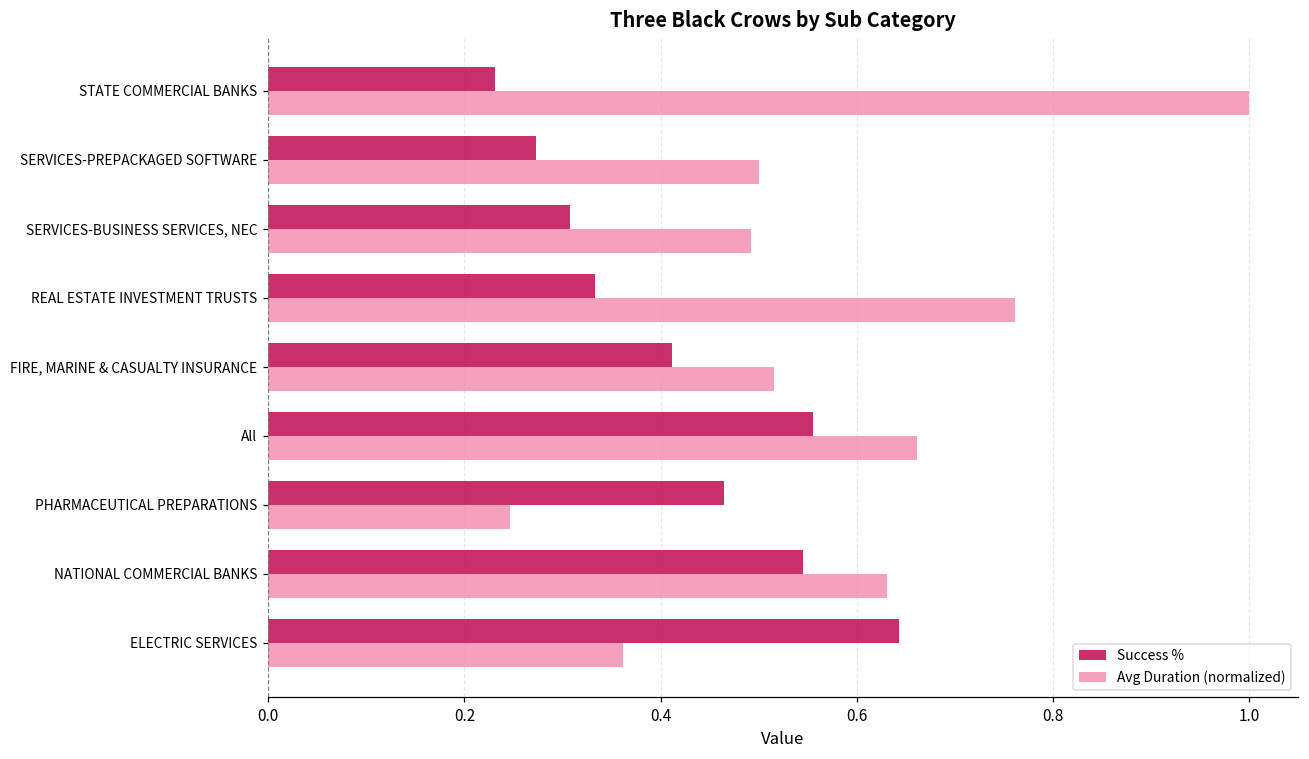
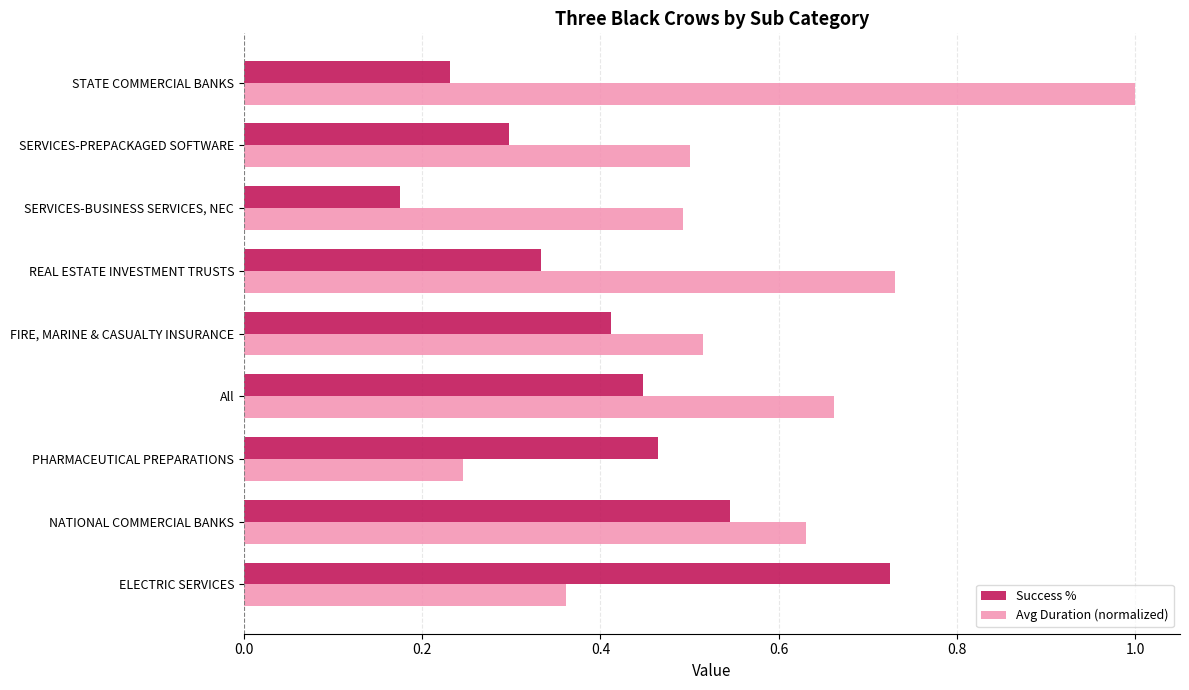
  {
    "Success %": {
      "STATE COMMERCIAL BANKS": 0.23,
-     "SERVICES-PREPACKAGED SOFTWARE": 0.27,
-     "SERVICES-BUSINESS SERVICES, NEC": 0.31,
+     "SERVICES-PREPACKAGED SOFTWARE": 0.30,
+     "SERVICES-BUSINESS SERVICES, NEC": 0.18,
      "REAL ESTATE INVESTMENT TRUSTS": 0.33,
      "FIRE, MARINE & CASUALTY INSURANCE": 0.41,
-     "All": 0.56,
+     "All": 0.45,
      "PHARMACEUTICAL PREPARATIONS": 0.46,
      "NATIONAL COMMERCIAL BANKS": 0.55,
-     "ELECTRIC SERVICES": 0.64
+     "ELECTRIC SERVICES": 0.72
    },
    "Avg Duration (normalized)": {
      "STATE COMMERCIAL BANKS": 1.00,
      "SERVICES-PREPACKAGED SOFTWARE": 0.50,
      "SERVICES-BUSINESS SERVICES, NEC": 0.49,
-     "REAL ESTATE INVESTMENT TRUSTS": 0.76,
+     "REAL ESTATE INVESTMENT TRUSTS": 0.73,
      "FIRE, MARINE & CASUALTY INSURANCE": 0.52,
      "All": 0.66,
      "PHARMACEUTICAL PREPARATIONS": 0.25,
      "NATIONAL COMMERCIAL BANKS": 0.63,
      "ELECTRIC SERVICES": 0.36
    }
  }
